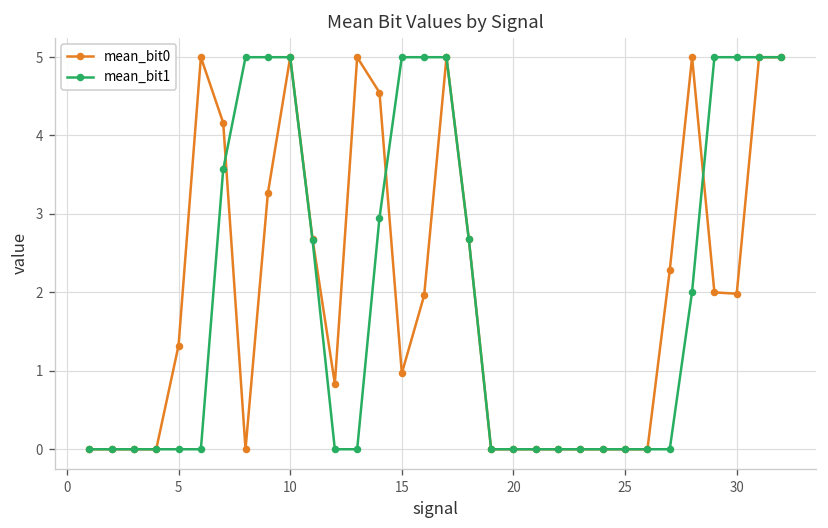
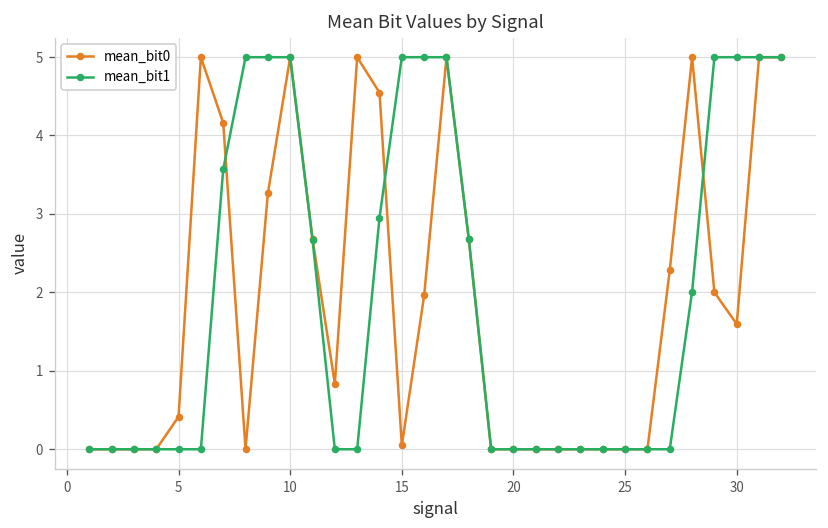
  {
    "mean_bit0": {
-     "5": 1.3,
-     "15": 1.0,
-     "30": 2.0
+     "5": 0.4,
+     "15": 0.0,
+     "30": 1.6
    },
    "mean_bit1": {
      "5": 0.0,
      "15": 5.0,
      "30": 5.0
    }
  }
